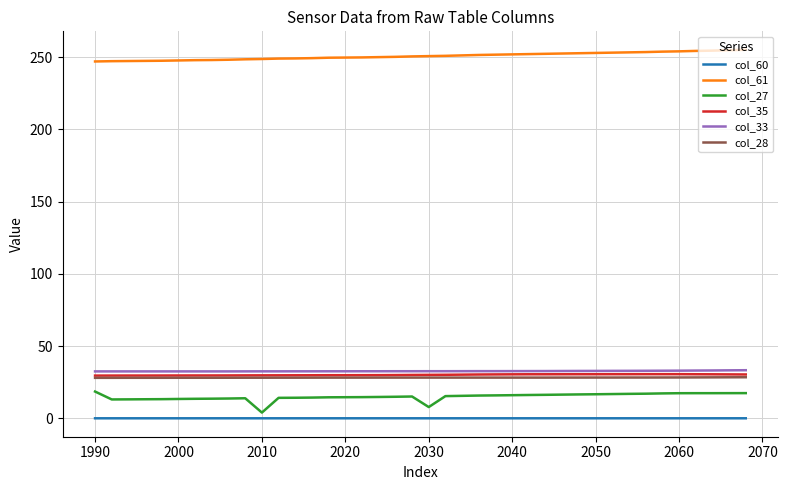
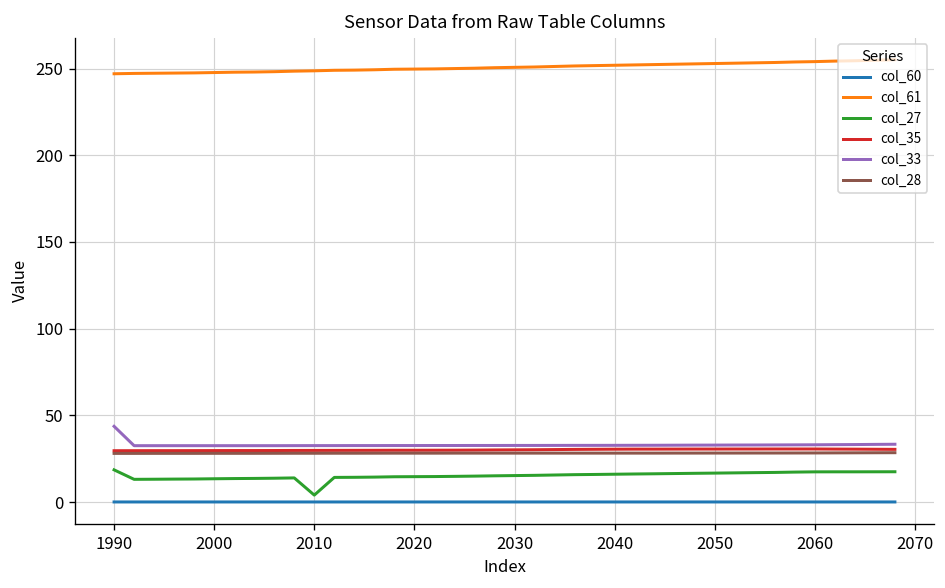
  {
    "col_60": {
      "1990": 0,
      "2000": 0,
      "2010": 0,
      "2020": 0,
      "2030": 0,
      "2040": 0,
      "2050": 0,
      "2060": 0
    },
    "col_61": {
      "1990": 247,
      "2000": 248,
      "2010": 249,
      "2020": 250,
      "2030": 251,
      "2040": 252,
      "2050": 253,
      "2060": 254
    },
    "col_27": {
      "1990": 19,
      "2000": 13,
      "2010": 4,
      "2020": 15,
-     "2030": 8,
+     "2030": 15,
      "2040": 16,
      "2050": 17,
      "2060": 17
    },
    "col_35": {
      "2030": 30,
      "2040": 31,
      "2050": 31,
      "2060": 31
    },
    "col_33": {
-     "1990": 33,
+     "1990": 44,
      "2000": 33,
      "2010": 33,
      "2020": 33,
      "2030": 33,
      "2040": 33,
      "2050": 33,
      "2060": 33
    },
    "col_28": {
      "2030": 28,
      "2040": 28,
      "2050": 28,
      "2060": 28
    }
  }
